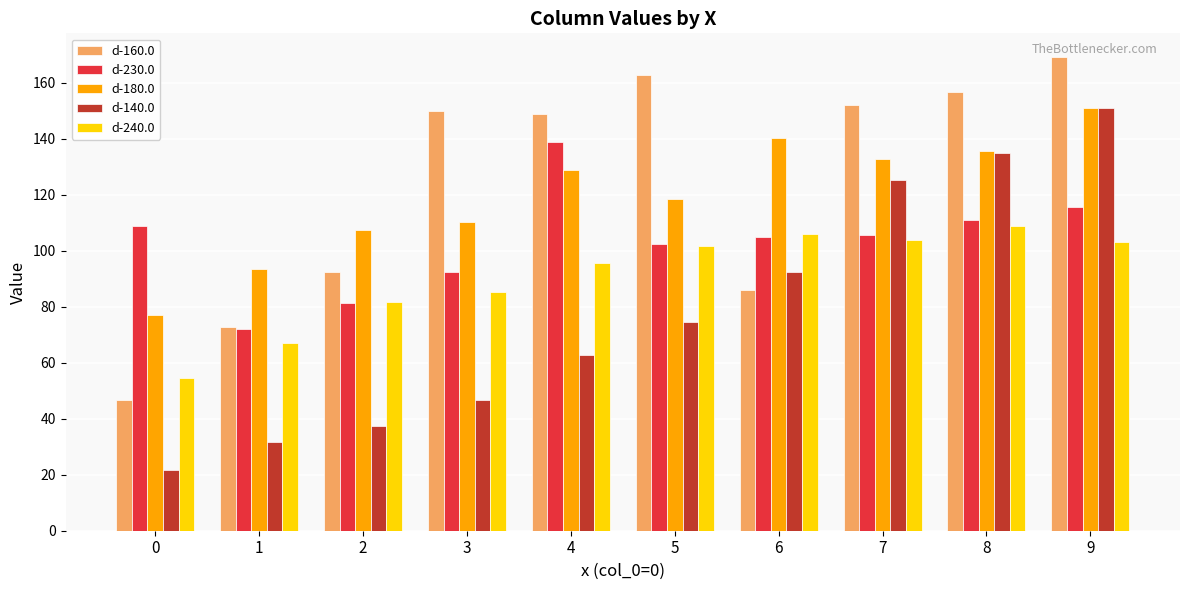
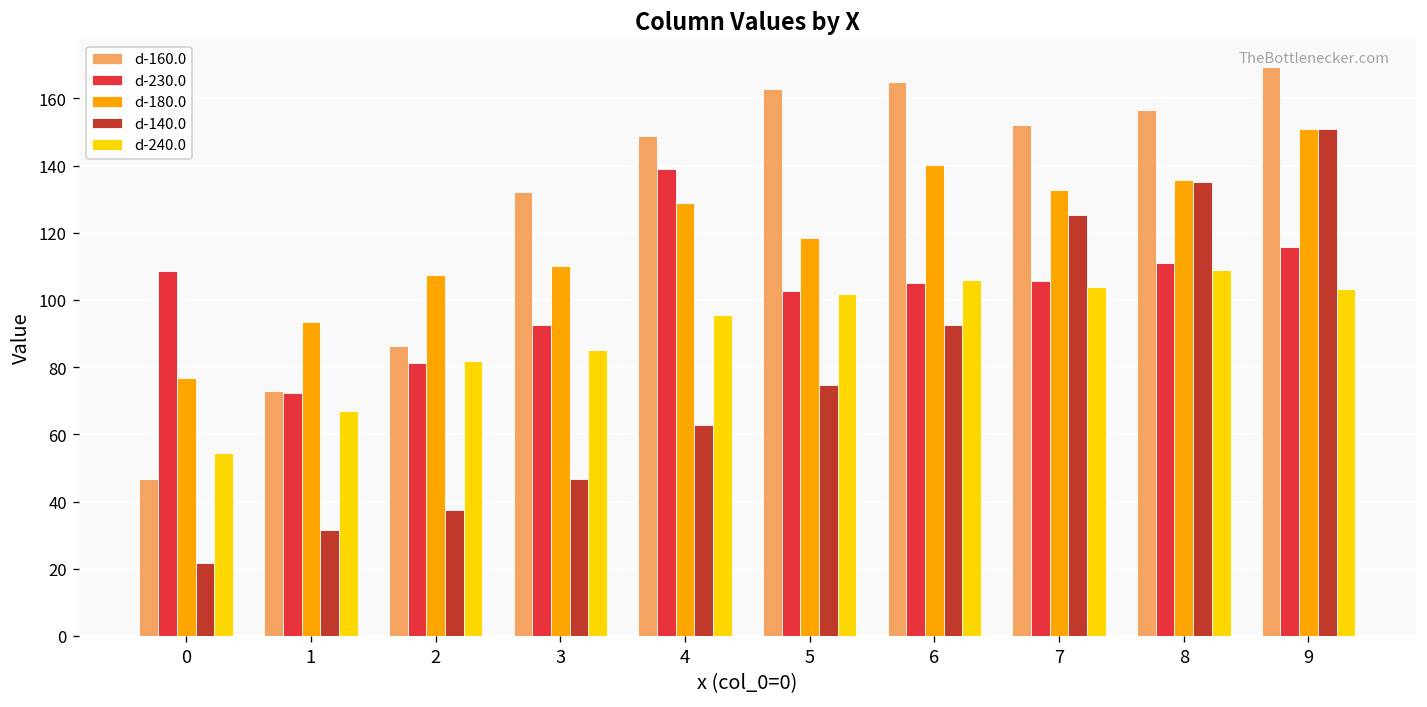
  {
    "d-160.0": {
      "0": 47,
      "1": 73,
-     "2": 92,
-     "3": 150,
+     "2": 86,
+     "3": 132,
      "4": 149,
      "5": 163,
-     "6": 86,
+     "6": 165,
      "7": 152,
      "8": 157,
      "9": 169
    }
  }
